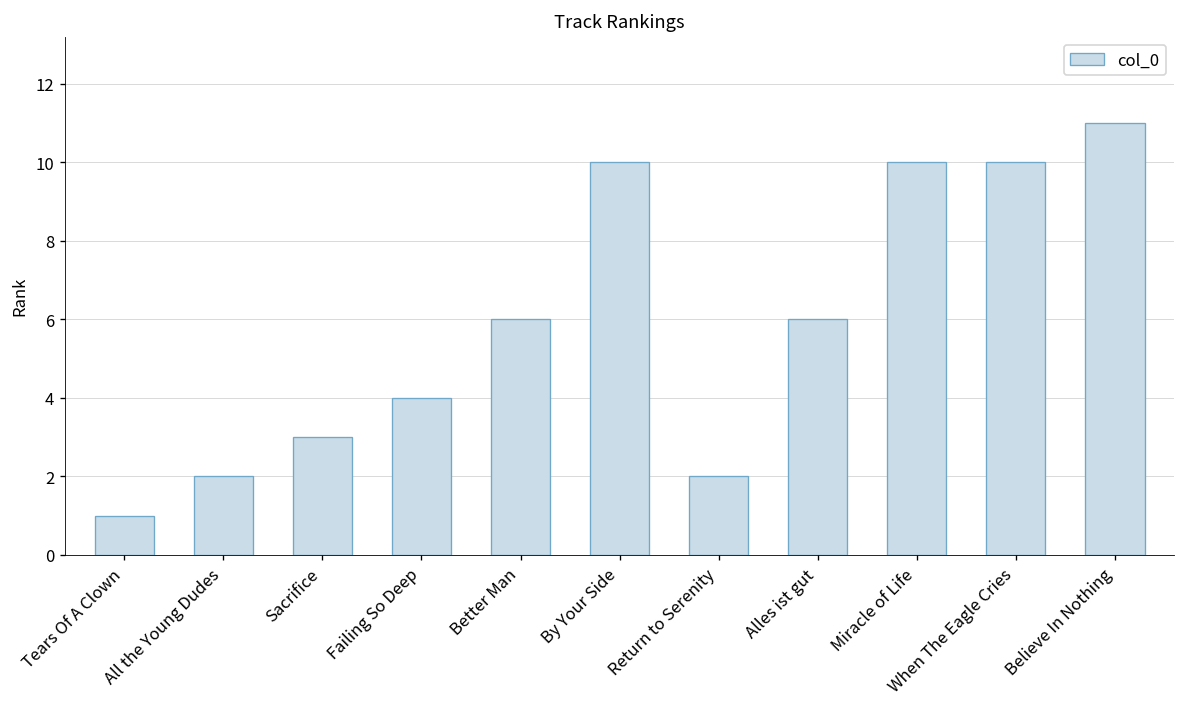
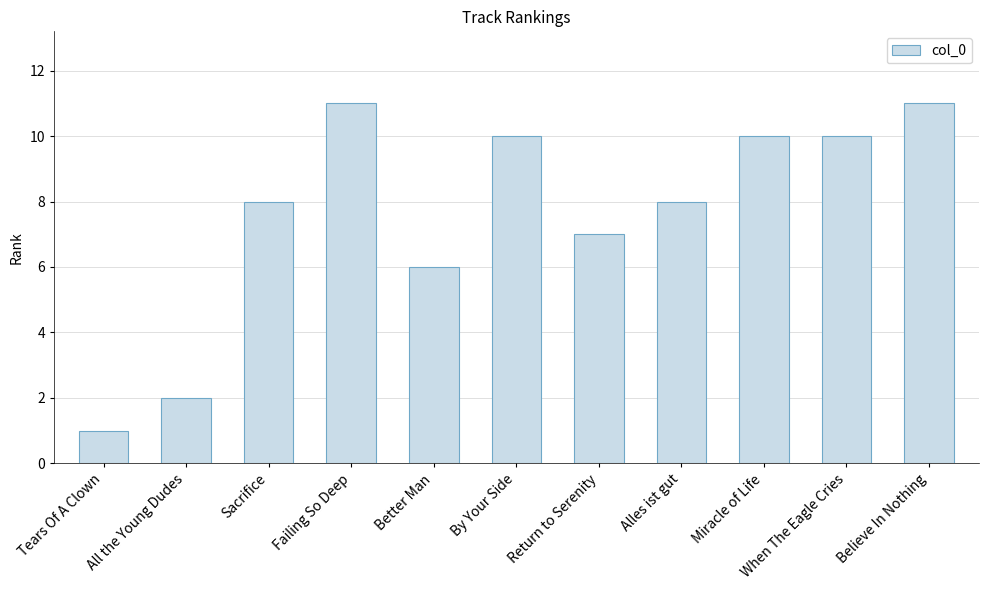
  {
    "Tears Of A Clown": 1,
    "All the Young Dudes": 2,
-   "Sacrifice": 3,
-   "Failing So Deep": 4,
+   "Sacrifice": 8,
+   "Failing So Deep": 11,
    "Better Man": 6,
    "By Your Side": 10,
-   "Return to Serenity": 2,
-   "Alles ist gut": 6,
+   "Return to Serenity": 7,
+   "Alles ist gut": 8,
    "Miracle of Life": 10,
    "When The Eagle Cries": 10,
    "Believe In Nothing": 11
  }
